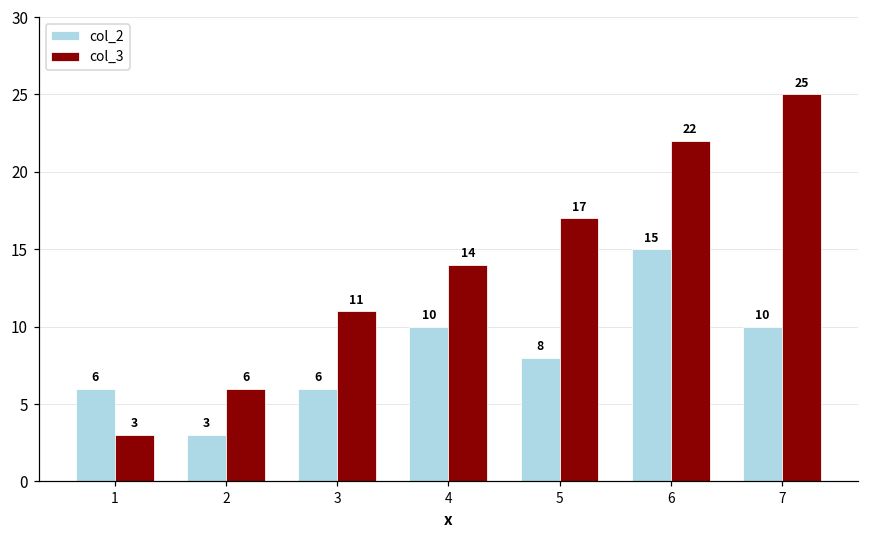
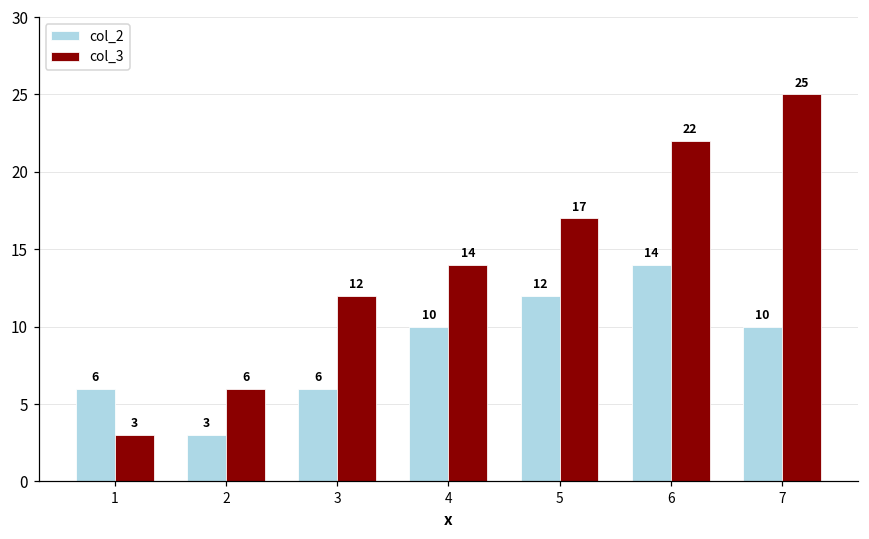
  {
    "col_2": {
      "1": 6,
      "2": 3,
      "3": 6,
      "4": 10,
-     "5": 8,
-     "6": 15,
+     "5": 12,
+     "6": 14,
      "7": 10
    },
    "col_3": {
      "1": 3,
      "2": 6,
-     "3": 11,
+     "3": 12,
      "4": 14,
      "5": 17,
      "6": 22,
      "7": 25
    }
  }
